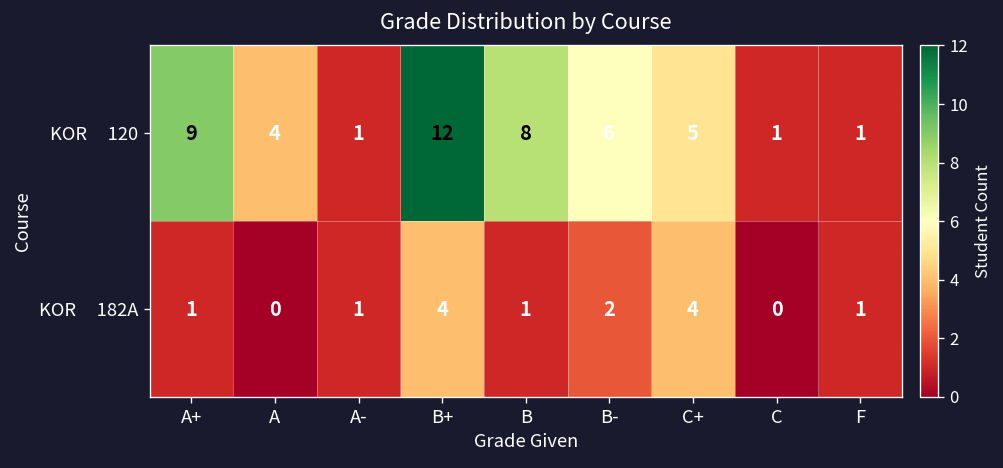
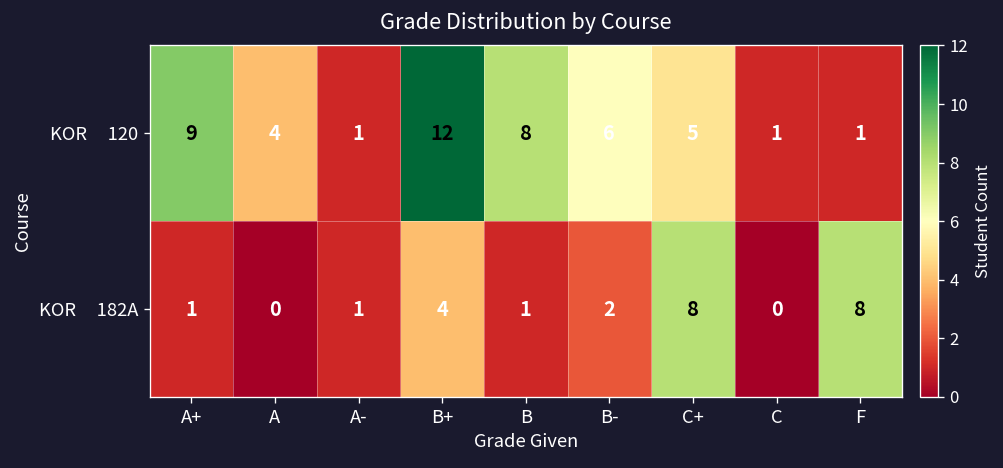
  {
    "KOR 120": {
      "A+": 9,
      "A": 4,
      "A-": 1,
      "B+": 12,
      "B": 8,
      "B-": 6,
      "C+": 5,
      "C": 1,
      "F": 1
    },
    "KOR 182A": {
      "A+": 1,
      "A": 0,
      "A-": 1,
      "B+": 4,
      "B": 1,
      "B-": 2,
-     "C+": 4,
+     "C+": 8,
      "C": 0,
-     "F": 1
+     "F": 8
    }
  }
